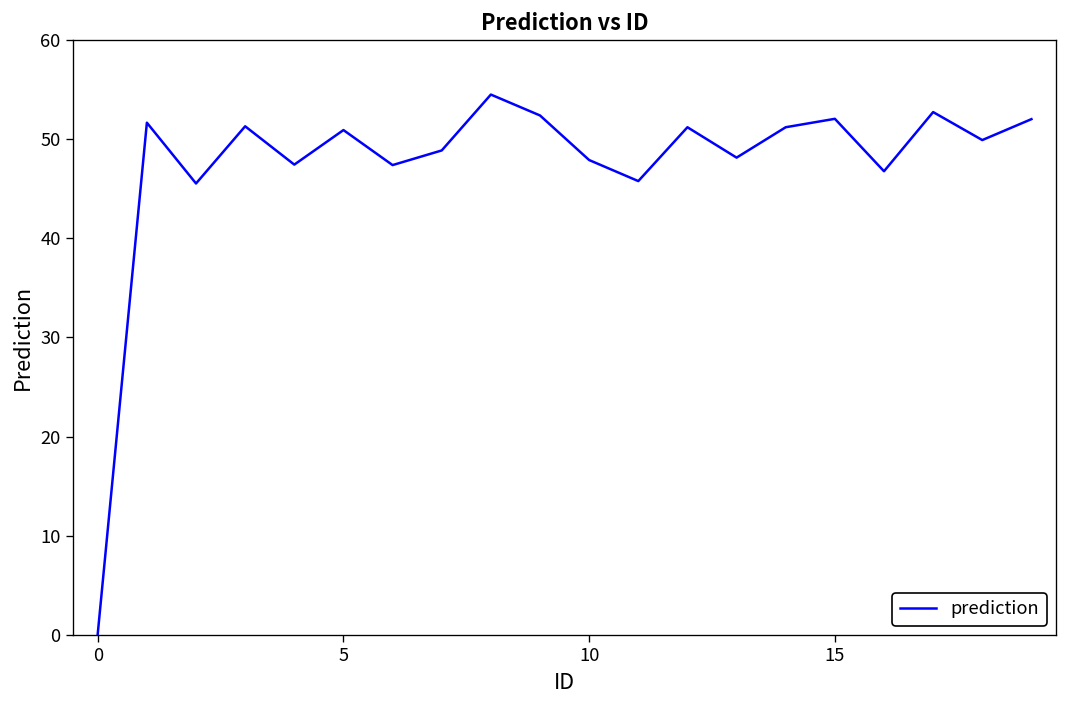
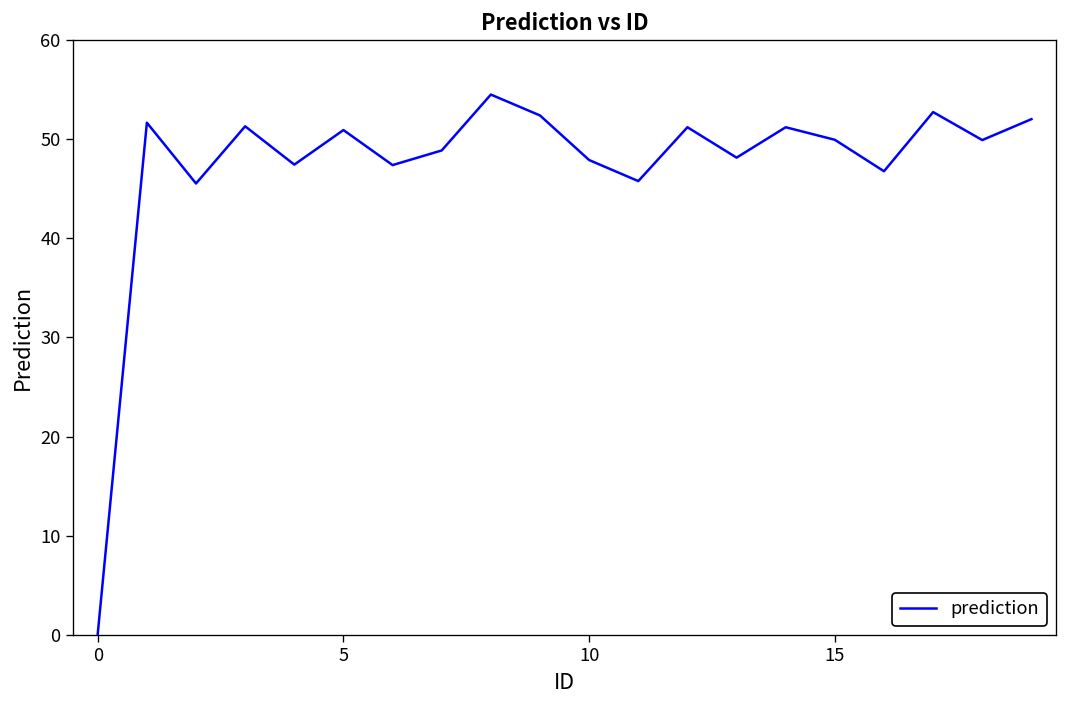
  {
    "0": 0,
    "5": 51,
    "10": 48,
-   "15": 52
+   "15": 50
  }
